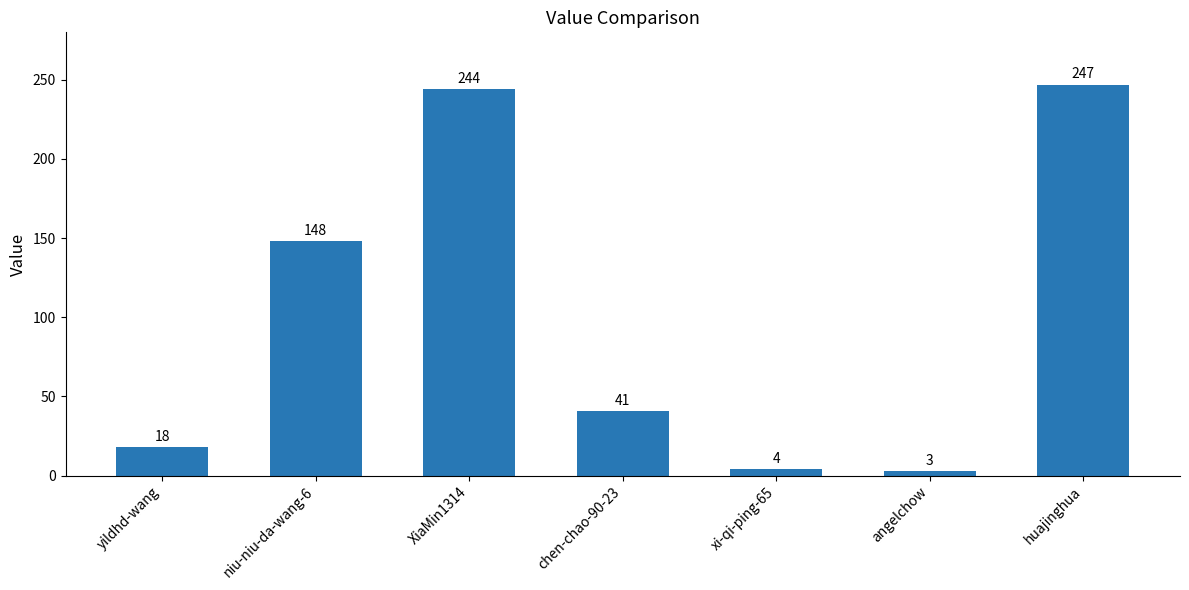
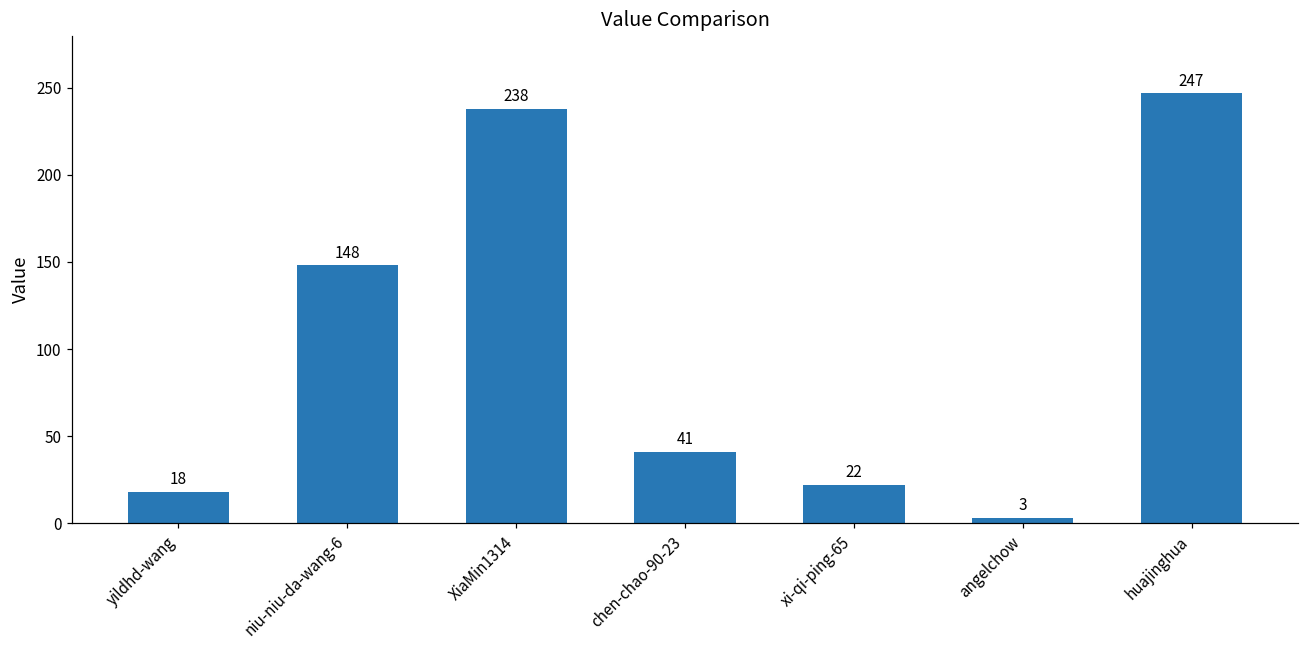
  {
    "yildhd-wang": 18,
    "niu-niu-da-wang-6": 148,
-   "XiaMin1314": 244,
+   "XiaMin1314": 238,
    "chen-chao-90-23": 41,
-   "xi-qi-ping-65": 4,
+   "xi-qi-ping-65": 22,
    "angelchow": 3,
    "huajinghua": 247
  }
